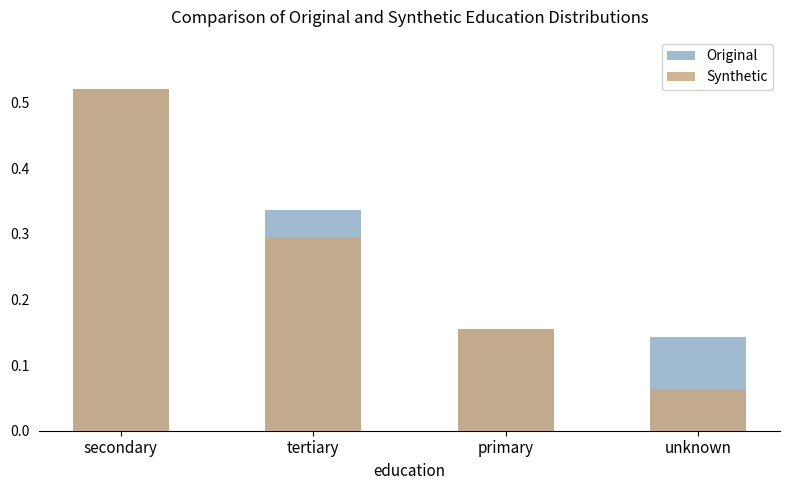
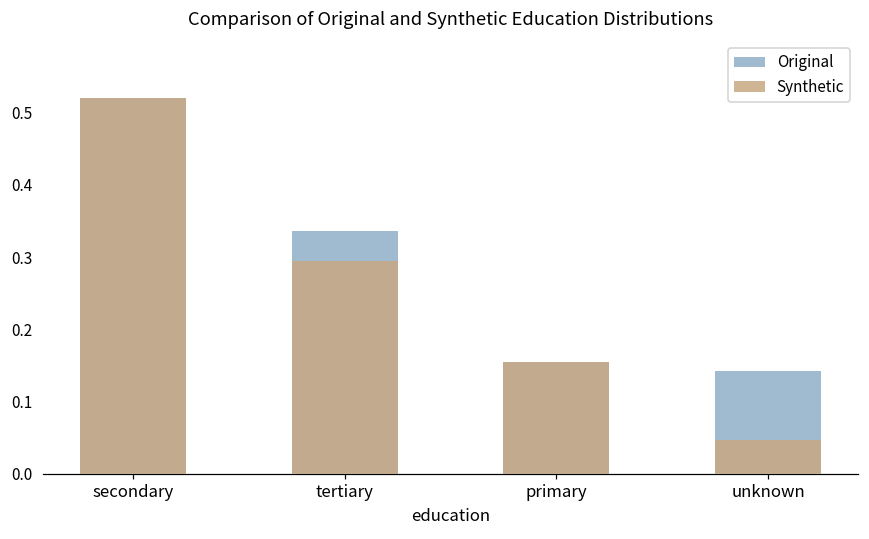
  {
    "Original": {
      "secondary": 0.52,
      "tertiary": 0.34,
      "primary": 0.15,
      "unknown": 0.14
    },
    "Synthetic": {
      "secondary": 0.52,
      "primary": 0.15,
-     "unknown": 0.06
+     "unknown": 0.05
    }
  }
